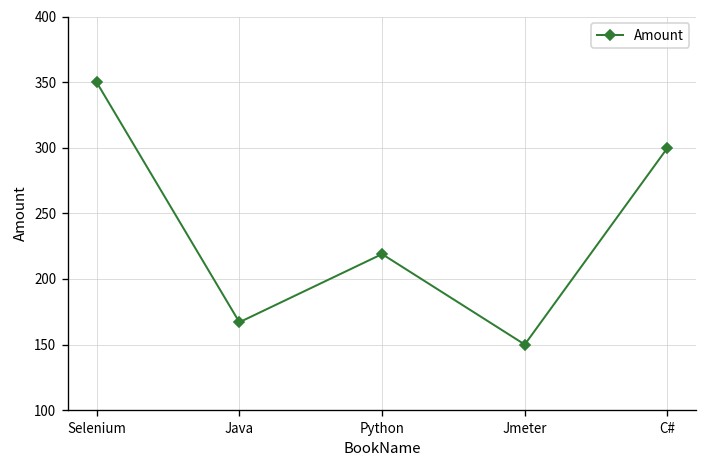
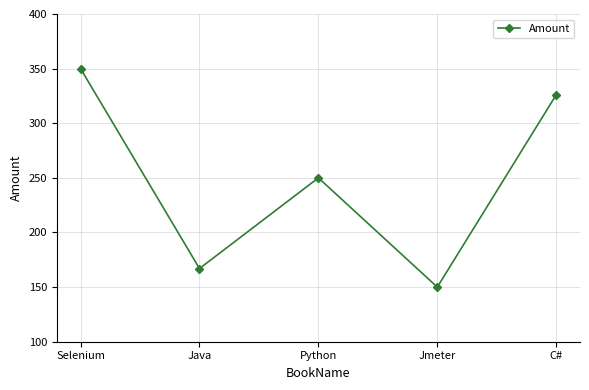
  {
    "Selenium": 350,
    "Java": 167,
-   "Python": 219,
+   "Python": 250,
    "Jmeter": 150,
-   "C#": 300
+   "C#": 326
  }
